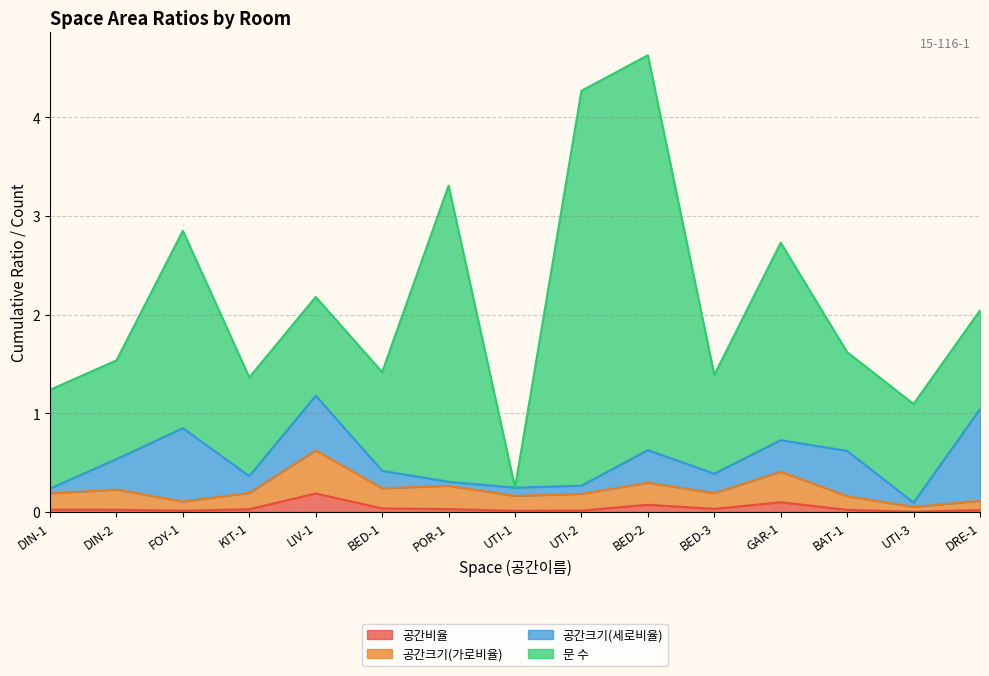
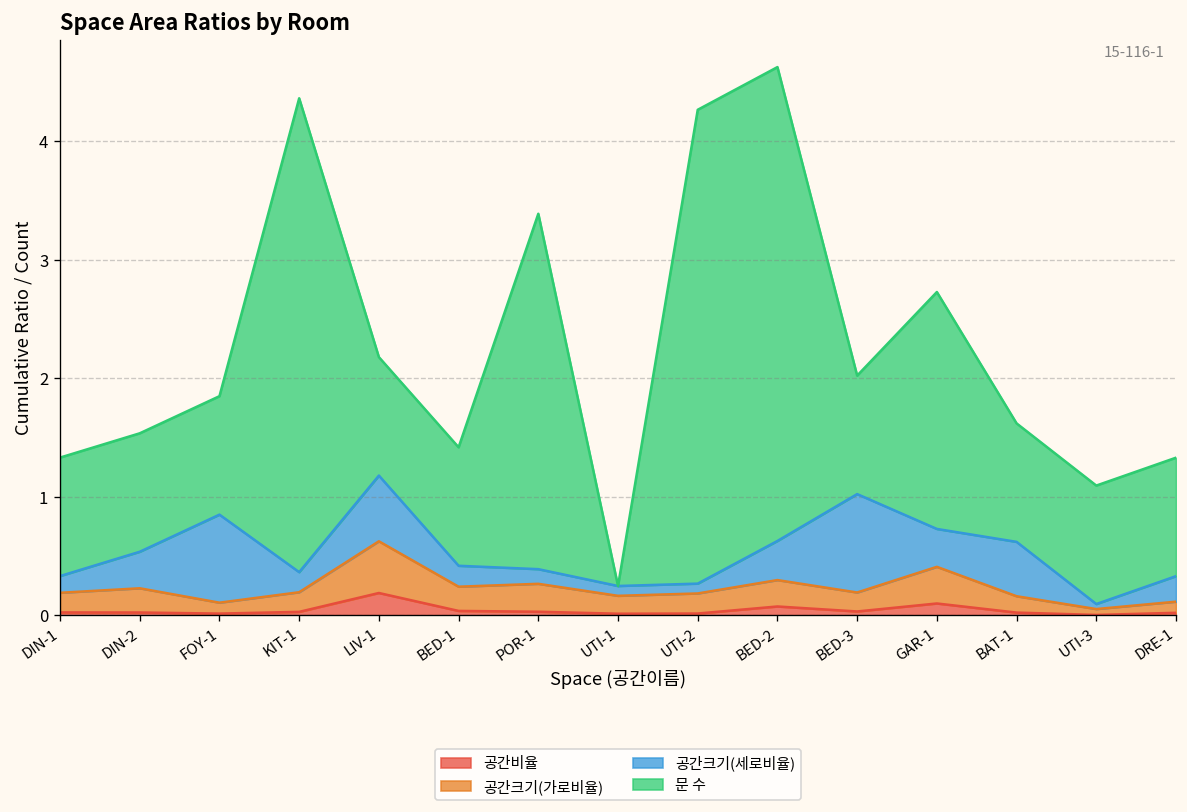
  {
    "공간크기(세로비율)": {
-     "DIN-1": 0.0,
+     "DIN-1": 0.1,
      "DIN-2": 0.3,
      "FOY-1": 0.7,
      "KIT-1": 0.2,
      "LIV-1": 0.6,
      "BED-1": 0.2,
-     "POR-1": 0.0,
+     "POR-1": 0.1,
      "UTI-2": 0.1,
      "BED-2": 0.3,
-     "BED-3": 0.2,
+     "BED-3": 0.8,
      "GAR-1": 0.3,
      "BAT-1": 0.5,
      "UTI-3": 0.0,
-     "DRE-1": 0.9
+     "DRE-1": 0.2
    },
    "문 수": {
      "DIN-1": 1,
      "DIN-2": 1,
-     "FOY-1": 2,
-     "KIT-1": 1,
+     "FOY-1": 1,
+     "KIT-1": 4,
      "LIV-1": 1,
      "BED-1": 1,
      "POR-1": 3,
      "UTI-2": 4,
      "BED-2": 4,
      "BED-3": 1,
      "GAR-1": 2,
      "BAT-1": 1,
      "UTI-3": 1,
      "DRE-1": 1
    }
  }
